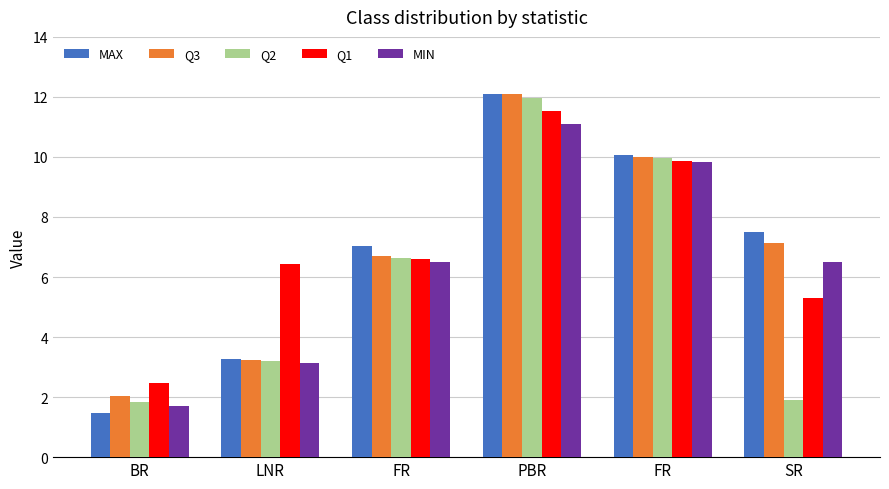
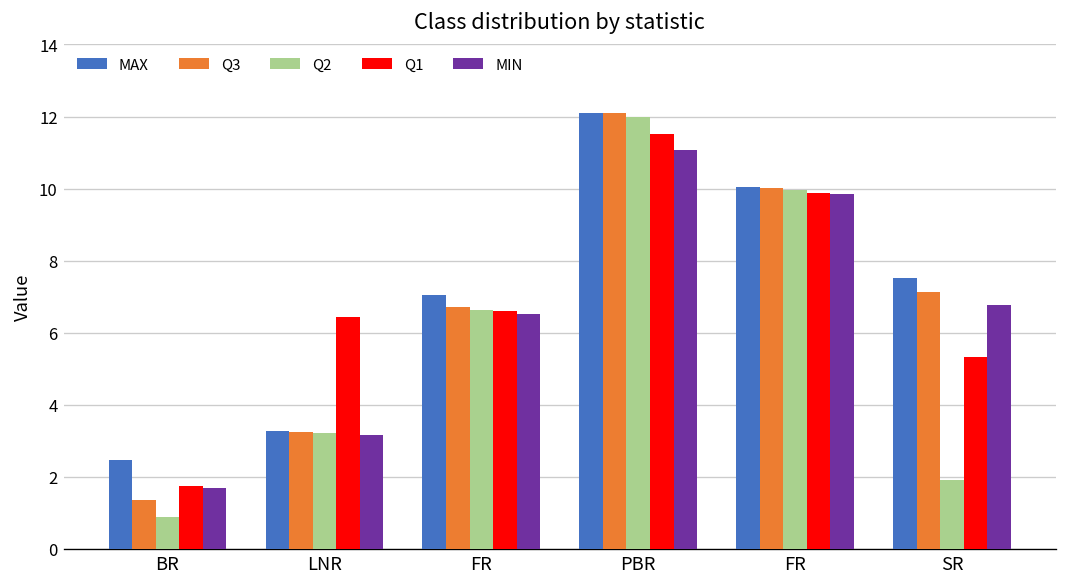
  {
    "MAX": {
-     "BR": 1.5,
+     "BR": 2.5,
      "LNR": 3.3,
      "PBR": 12.1,
      "SR": 7.5
    },
    "Q3": {
-     "BR": 2.0,
+     "BR": 1.4,
      "LNR": 3.2,
      "PBR": 12.1,
      "SR": 7.1
    },
    "Q2": {
-     "BR": 1.8,
+     "BR": 0.9,
      "LNR": 3.2,
      "PBR": 12.0,
      "SR": 1.9
    },
    "Q1": {
-     "BR": 2.5,
+     "BR": 1.7,
      "LNR": 6.4,
      "PBR": 11.5,
      "SR": 5.3
    },
    "MIN": {
      "BR": 1.7,
      "LNR": 3.2,
      "PBR": 11.1,
-     "SR": 6.5
+     "SR": 6.8
    }
  }
